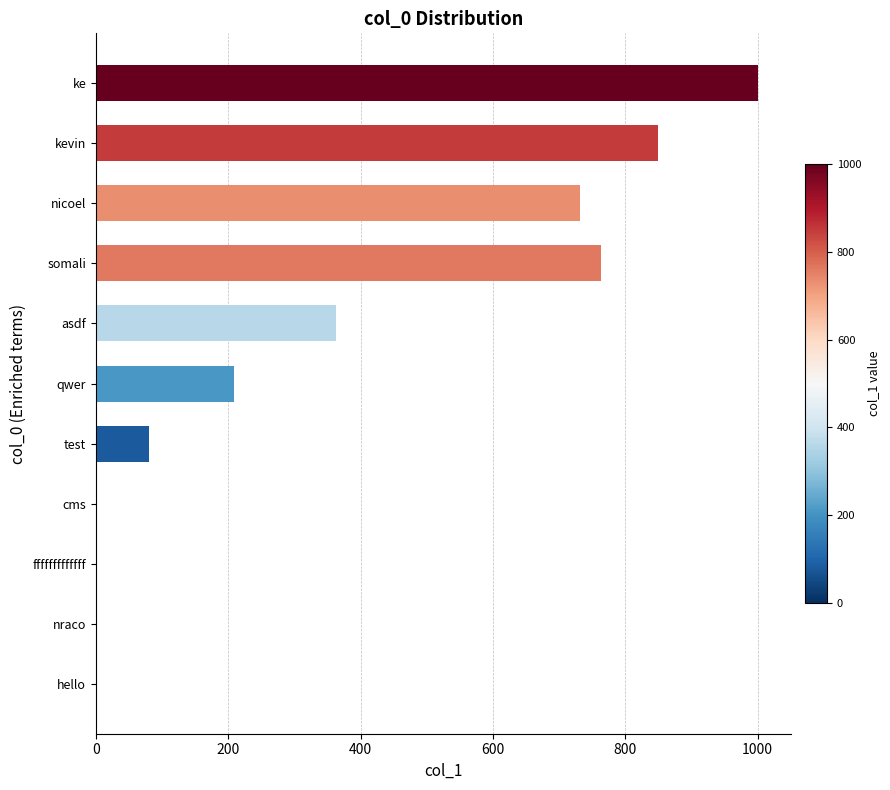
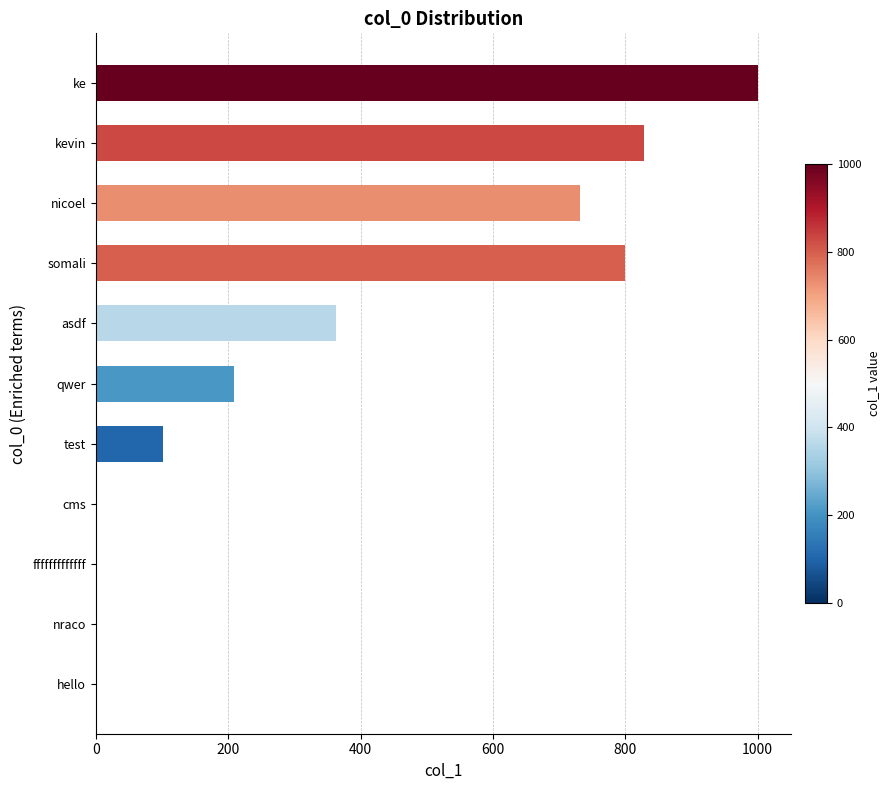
  {
    "ke": 1000,
-   "kevin": 850,
+   "kevin": 830,
    "nicoel": 730,
-   "somali": 760,
+   "somali": 800,
    "asdf": 360,
    "qwer": 210,
-   "test": 80,
+   "test": 100,
    "cms": 0,
    "fffffffffffff": 0,
    "nraco": 0,
    "hello": 0
  }
